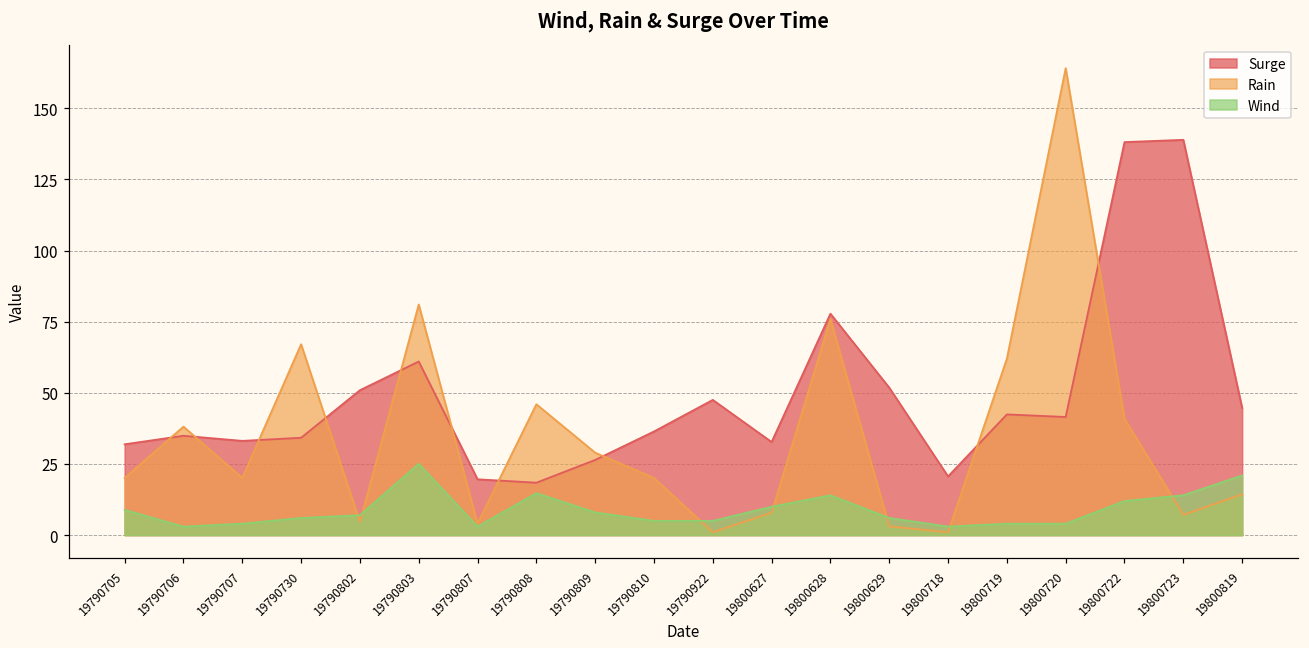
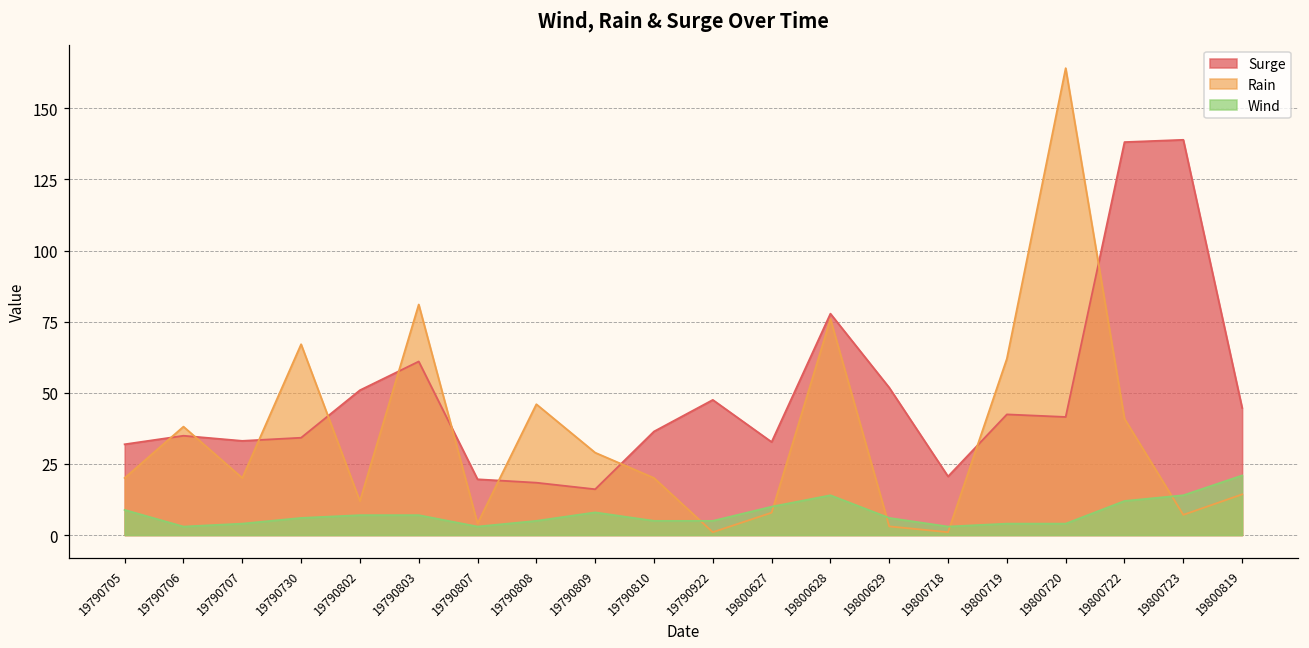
  {
    "Surge": {
      "19790705": 32,
      "19790706": 35,
      "19790707": 33,
      "19790730": 34,
      "19790802": 51,
      "19790803": 61,
      "19790807": 20,
      "19790808": 18,
-     "19790809": 26,
+     "19790809": 16,
      "19790810": 36,
      "19790922": 48,
      "19800627": 33,
      "19800628": 78,
      "19800629": 52,
      "19800718": 21,
      "19800719": 42,
      "19800720": 42,
      "19800722": 138,
      "19800723": 139,
      "19800819": 45
    },
    "Rain": {
      "19790705": 20,
      "19790706": 38,
      "19790707": 20,
      "19790730": 67,
-     "19790802": 5,
+     "19790802": 12,
      "19790803": 81,
      "19790807": 4,
      "19790808": 46,
      "19790809": 29,
      "19790810": 20,
      "19790922": 1,
      "19800627": 8,
      "19800628": 76,
      "19800629": 3,
      "19800718": 1,
      "19800719": 62,
      "19800720": 164,
      "19800722": 41,
      "19800723": 7,
      "19800819": 14
    },
    "Wind": {
      "19790705": 9,
      "19790706": 3,
      "19790707": 4,
      "19790730": 6,
      "19790802": 7,
-     "19790803": 25,
+     "19790803": 7,
      "19790807": 3,
-     "19790808": 15,
+     "19790808": 5,
      "19790809": 8,
      "19790810": 5,
      "19790922": 5,
      "19800627": 10,
      "19800628": 14,
      "19800629": 6,
      "19800718": 3,
      "19800719": 4,
      "19800720": 4,
      "19800722": 12,
      "19800723": 14,
      "19800819": 21
    }
  }
